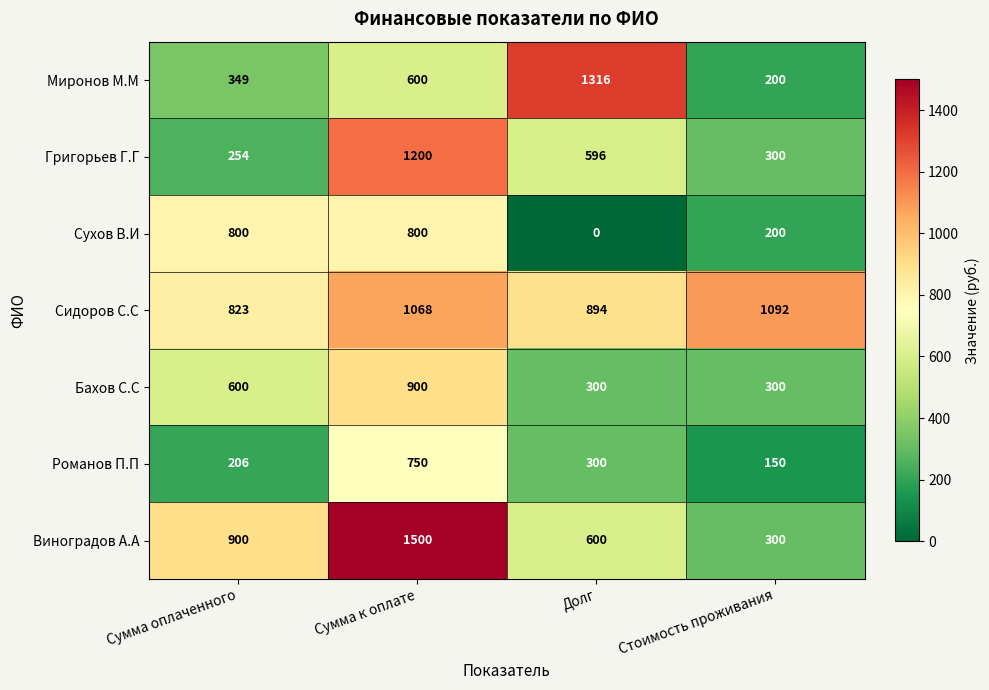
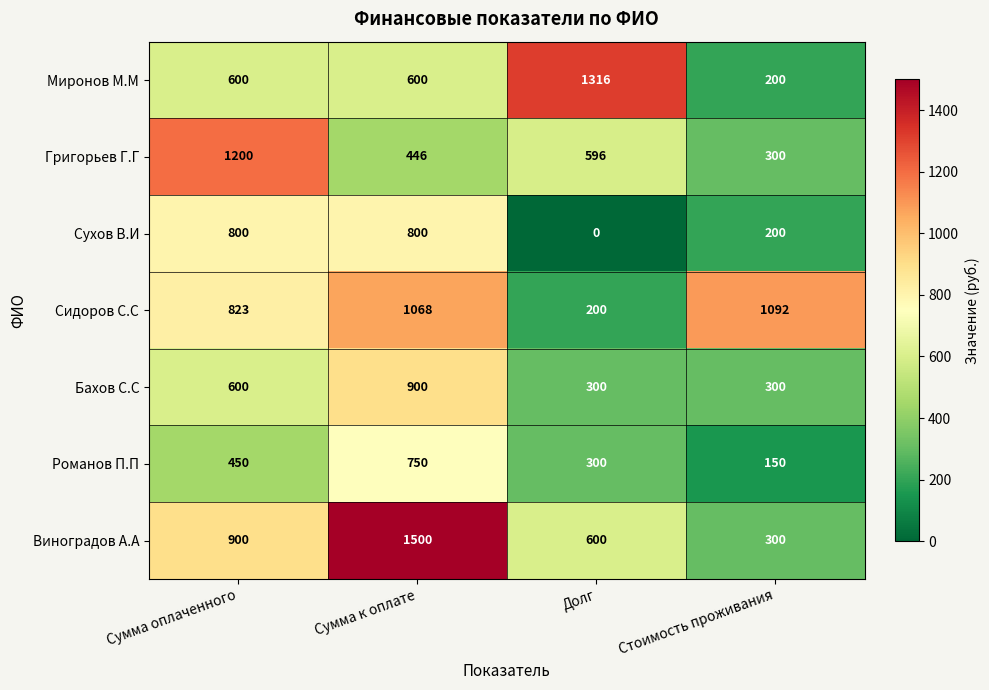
  {
    "Миронов М.М": {
-     "Сумма оплаченного": 349,
+     "Сумма оплаченного": 600,
      "Сумма к оплате": 600,
      "Долг": 1316,
      "Стоимость проживания": 200
    },
    "Григорьев Г.Г": {
-     "Сумма оплаченного": 254,
-     "Сумма к оплате": 1200,
+     "Сумма оплаченного": 1200,
+     "Сумма к оплате": 446,
      "Долг": 596,
      "Стоимость проживания": 300
    },
    "Сухов В.И": {
      "Сумма оплаченного": 800,
      "Сумма к оплате": 800,
      "Долг": 0,
      "Стоимость проживания": 200
    },
    "Сидоров С.С": {
      "Сумма оплаченного": 823,
      "Сумма к оплате": 1068,
-     "Долг": 894,
+     "Долг": 200,
      "Стоимость проживания": 1092
    },
    "Бахов С.С": {
      "Сумма оплаченного": 600,
      "Сумма к оплате": 900,
      "Долг": 300,
      "Стоимость проживания": 300
    },
    "Романов П.П": {
-     "Сумма оплаченного": 206,
+     "Сумма оплаченного": 450,
      "Сумма к оплате": 750,
      "Долг": 300,
      "Стоимость проживания": 150
    },
    "Виноградов А.А": {
      "Сумма оплаченного": 900,
      "Сумма к оплате": 1500,
      "Долг": 600,
      "Стоимость проживания": 300
    }
  }
